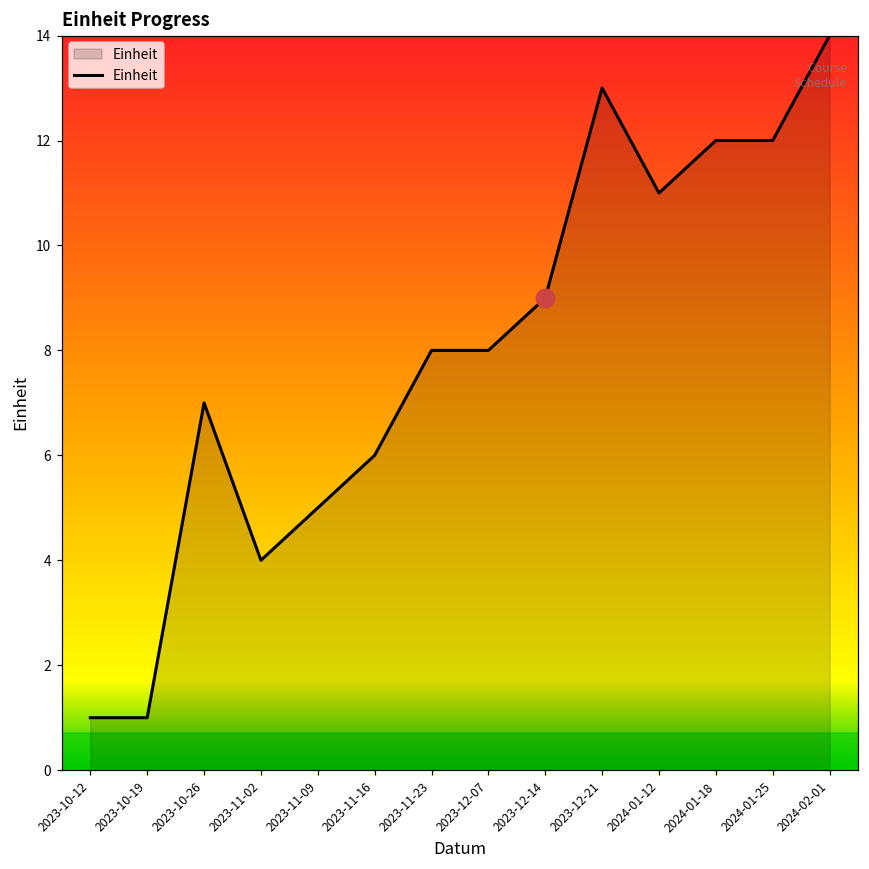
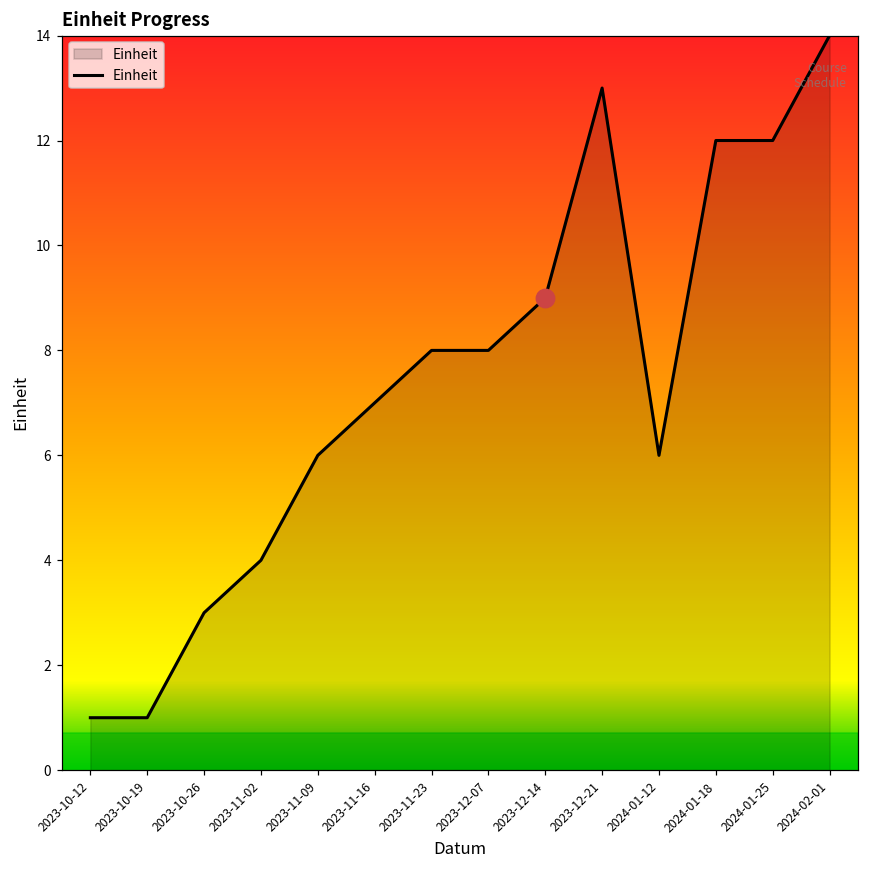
  {
    "Einheit": {
      "2023-10-12": 1,
      "2023-10-19": 1,
-     "2023-10-26": 7,
+     "2023-10-26": 3,
      "2023-11-02": 4,
-     "2023-11-09": 5,
-     "2023-11-16": 6,
+     "2023-11-09": 6,
+     "2023-11-16": 7,
      "2023-11-23": 8,
      "2023-12-07": 8,
      "2023-12-21": 13,
-     "2024-01-12": 11,
+     "2024-01-12": 6,
      "2024-01-18": 12,
      "2024-01-25": 12,
      "2024-02-01": 14
    }
  }
